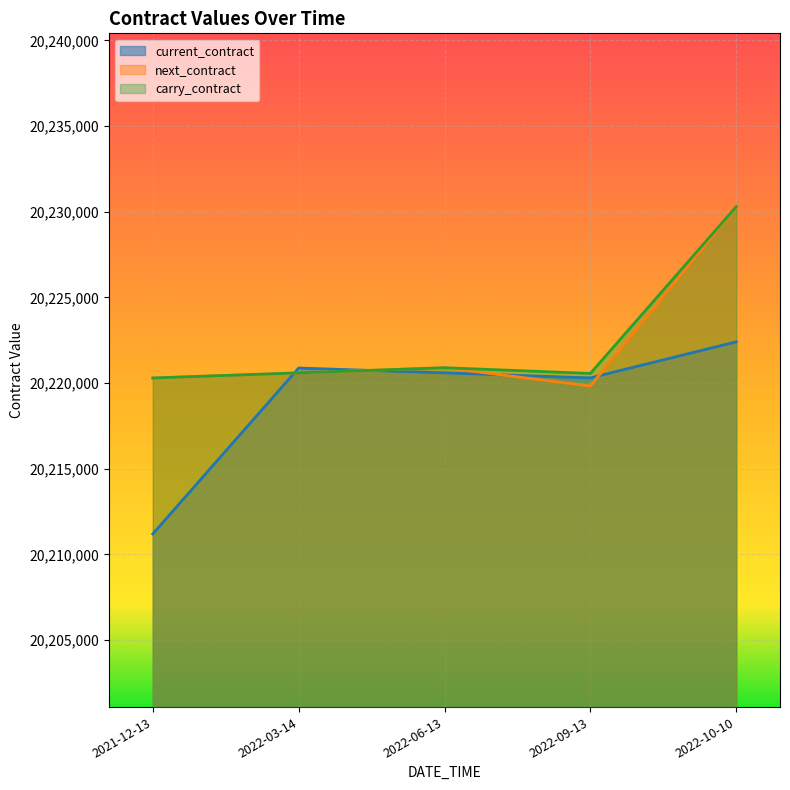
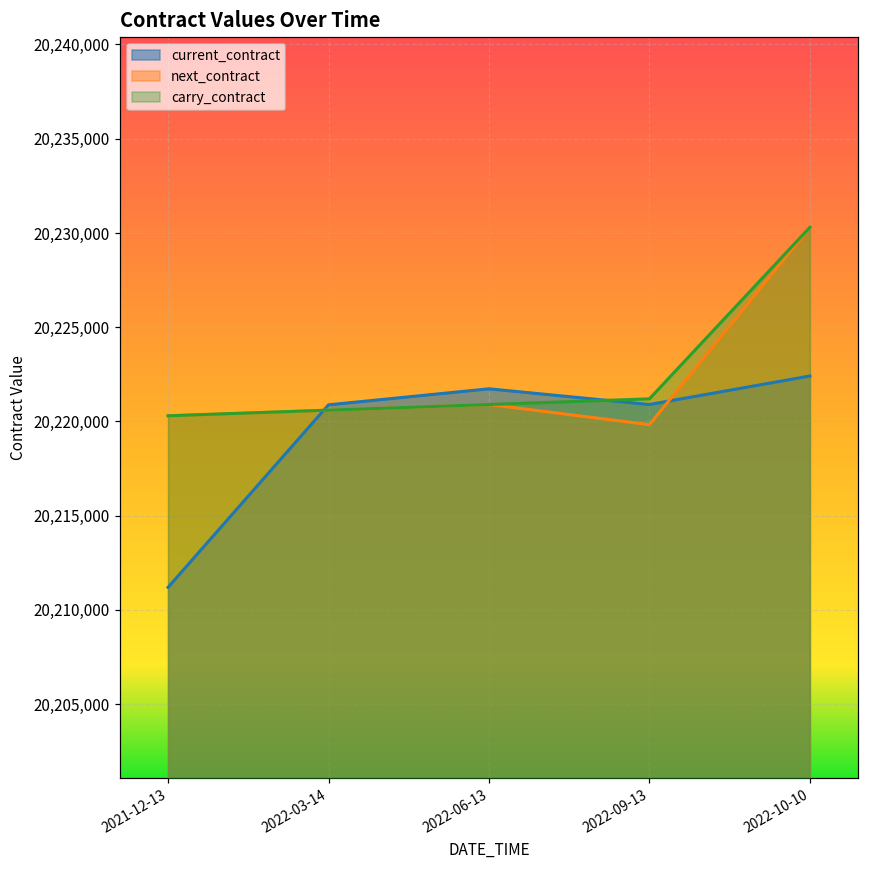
  {
    "current_contract": {
      "2021-12-13": "20,211,200",
      "2022-03-14": "20,220,900",
-     "2022-06-13": "20,220,600",
-     "2022-09-13": "20,220,300",
+     "2022-06-13": "20,221,700",
+     "2022-09-13": "20,220,900",
      "2022-10-10": "20,222,400"
    },
    "next_contract": {
      "2022-09-13": "20,219,800"
    },
    "carry_contract": {
-     "2022-09-13": "20,220,600"
+     "2022-09-13": "20,221,200"
    }
  }
